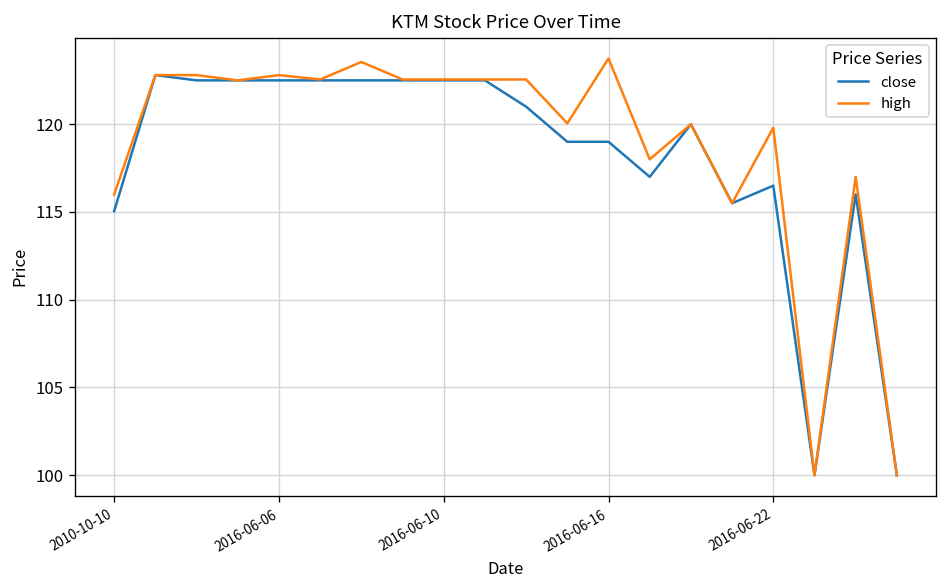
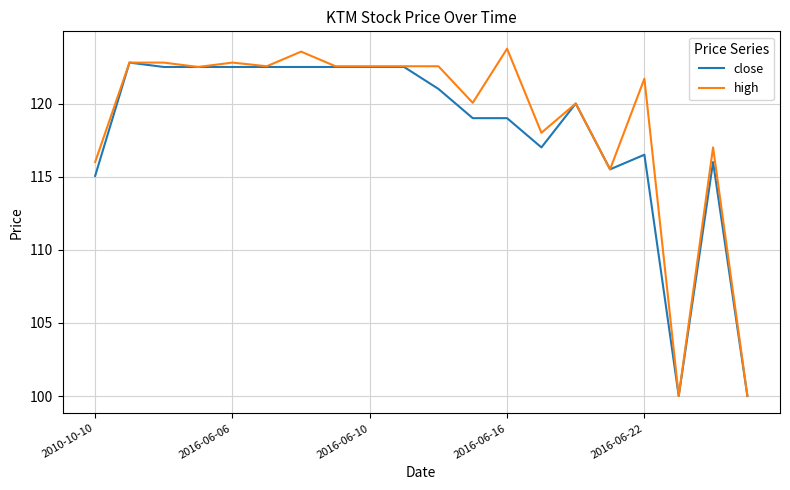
  {
    "close": {
      "2016-06-06": 122.5,
      "2016-06-16": 119.0,
      "2016-06-22": 116.5
    },
    "high": {
      "2016-06-06": 122.8,
      "2016-06-16": 123.8,
-     "2016-06-22": 119.8
+     "2016-06-22": 121.7
    }
  }
